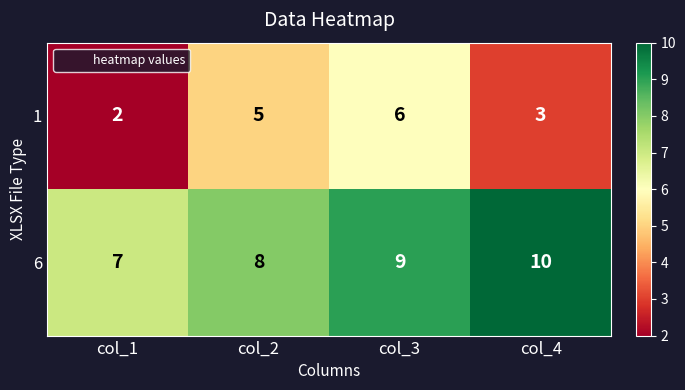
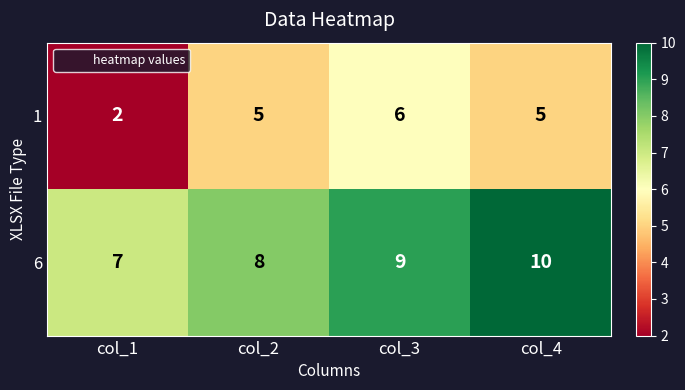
  {
    "1": {
      "col_1": 2,
      "col_2": 5,
      "col_3": 6,
-     "col_4": 3
+     "col_4": 5
    },
    "6": {
      "col_1": 7,
      "col_2": 8,
      "col_3": 9,
      "col_4": 10
    }
  }
